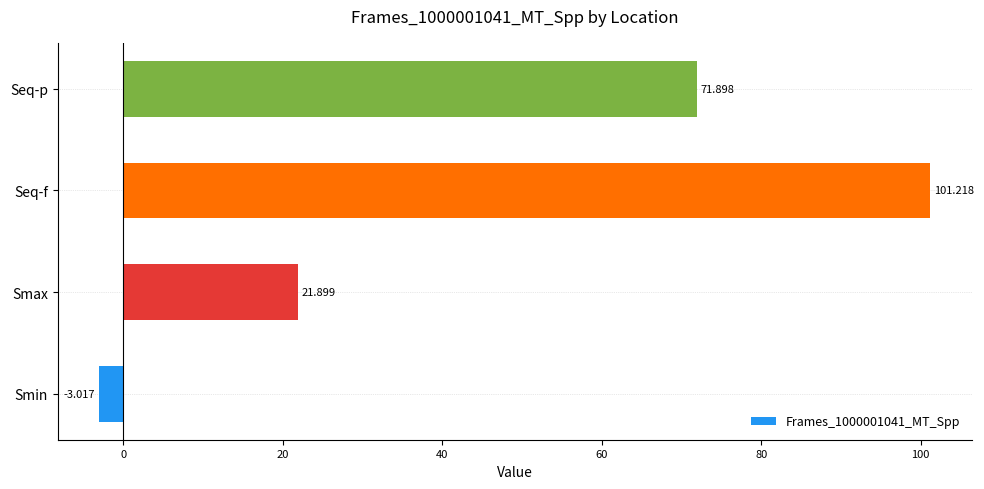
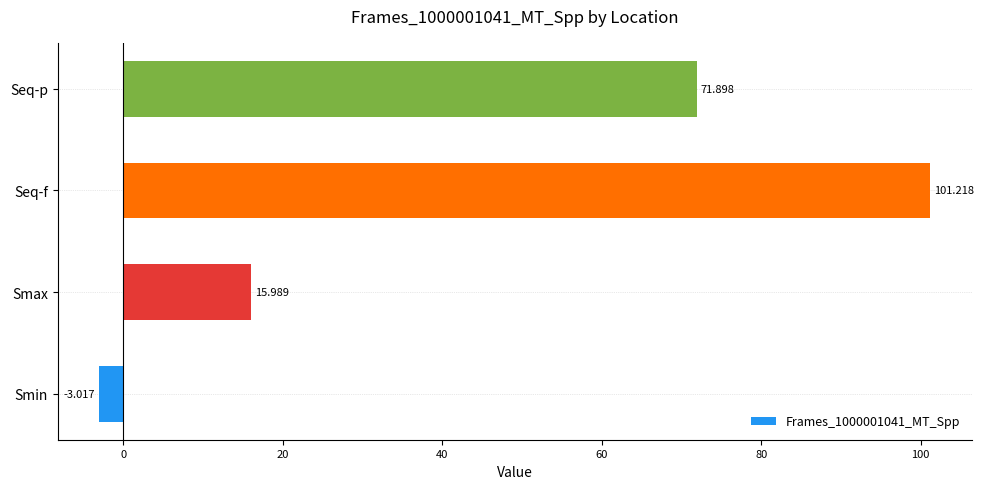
  {
    "Seq-p": 71.898,
    "Seq-f": 101.218,
-   "Smax": 21.899,
+   "Smax": 15.989,
    "Smin": -3.017
  }
